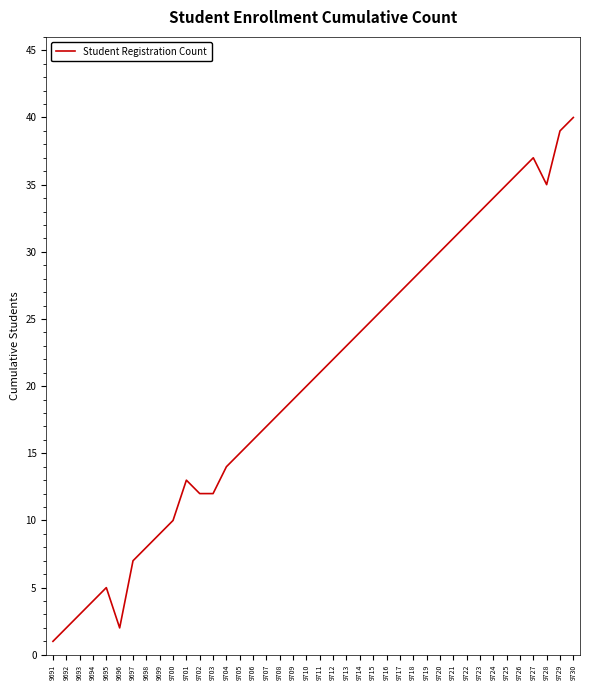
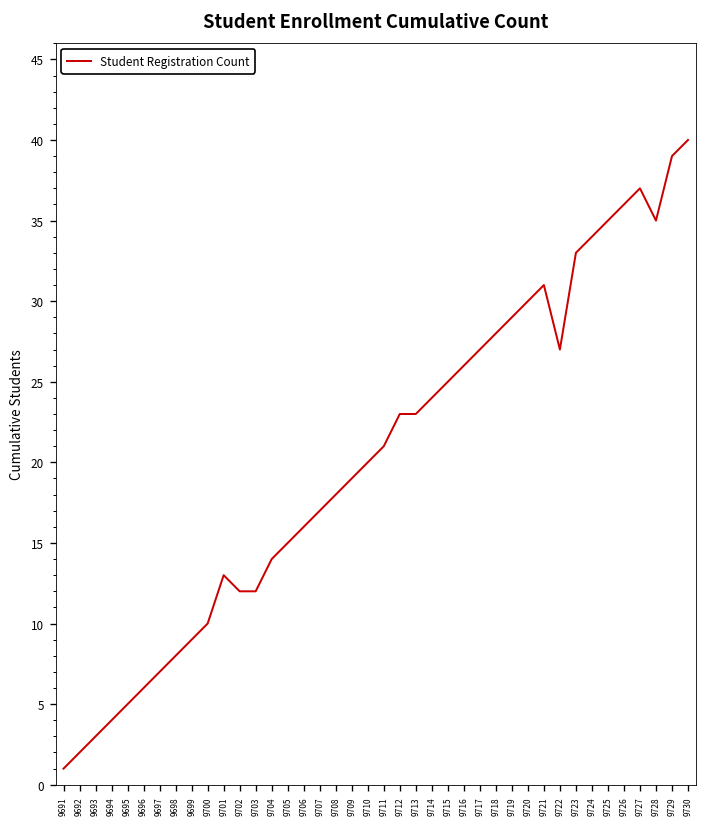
  {
    "9691": 1,
    "9692": 2,
    "9693": 3,
    "9694": 4,
    "9695": 5,
-   "9696": 2,
+   "9696": 6,
    "9697": 7,
    "9698": 8,
    "9699": 9,
    "9700": 10,
    "9701": 13,
    "9702": 12,
    "9703": 12,
    "9704": 14,
    "9705": 15,
    "9706": 16,
    "9707": 17,
    "9708": 18,
    "9709": 19,
    "9710": 20,
    "9711": 21,
-   "9712": 22,
+   "9712": 23,
    "9713": 23,
    "9714": 24,
    "9715": 25,
    "9716": 26,
    "9717": 27,
    "9718": 28,
    "9719": 29,
    "9720": 30,
    "9721": 31,
-   "9722": 32,
+   "9722": 27,
    "9723": 33,
    "9724": 34,
    "9725": 35,
    "9726": 36,
    "9727": 37,
    "9728": 35,
    "9729": 39,
    "9730": 40
  }
